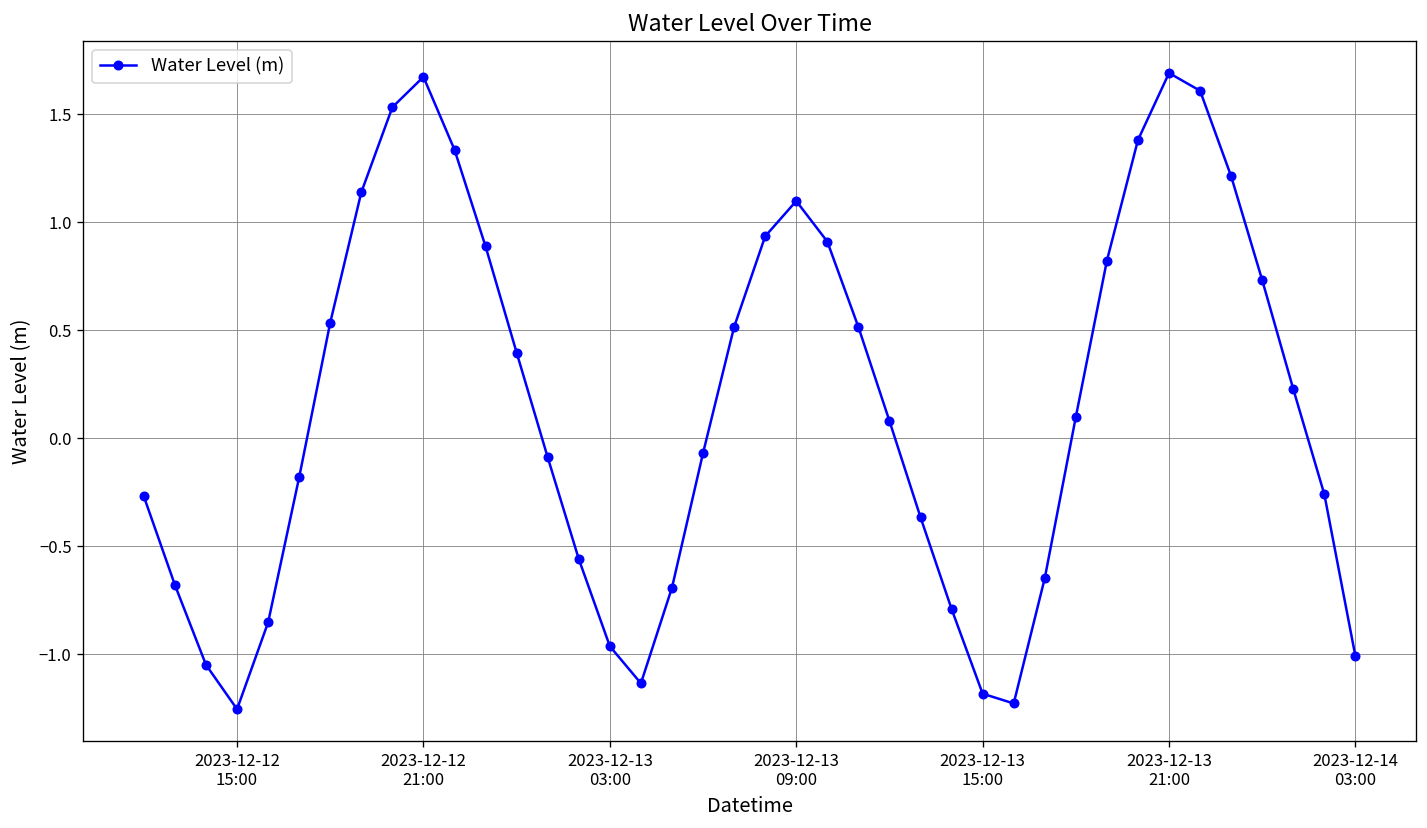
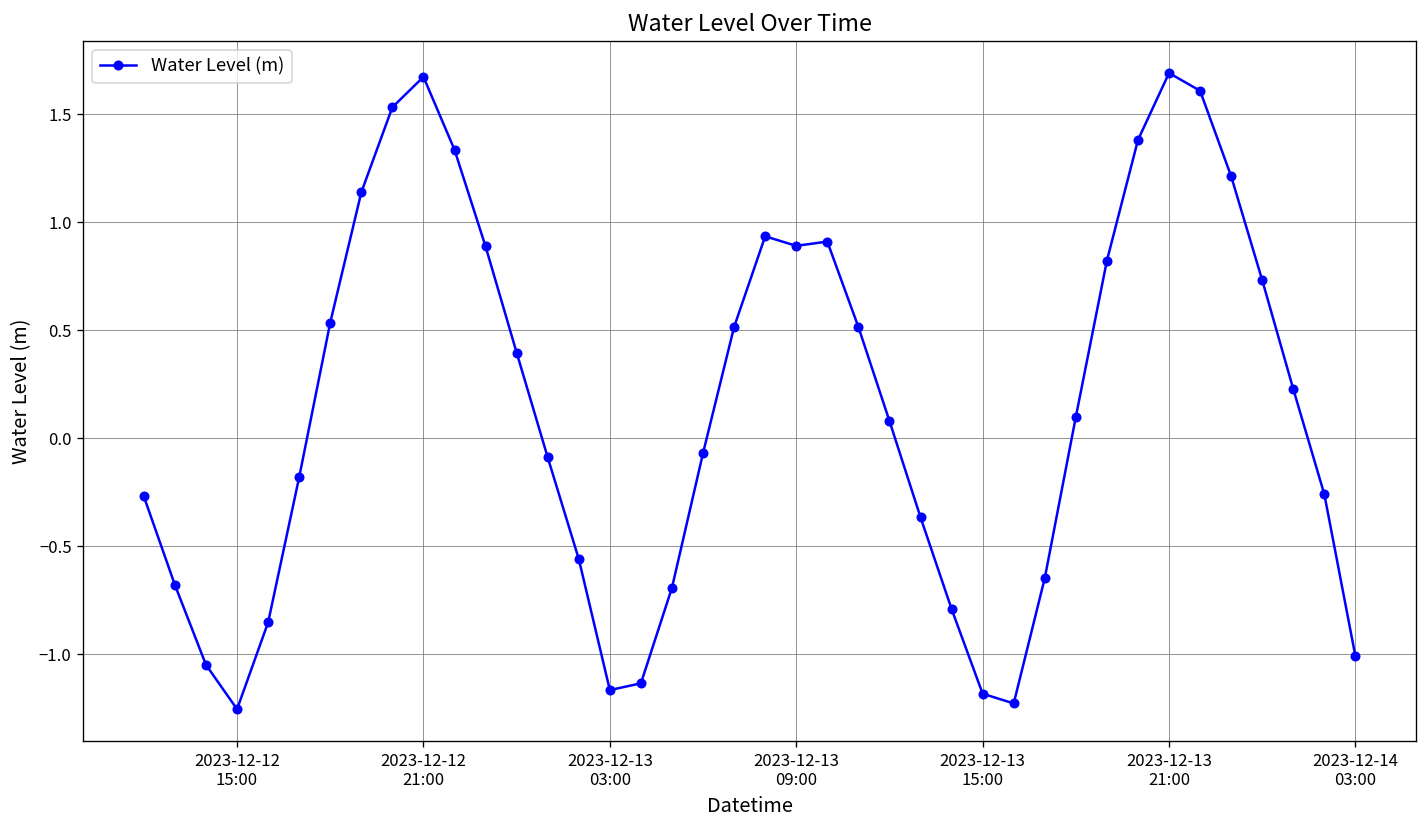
  {
    "2023-12-12 15:00": -1.25,
    "2023-12-12 21:00": 1.67,
-   "2023-12-13 03:00": -0.96,
-   "2023-12-13 09:00": 1.10,
+   "2023-12-13 03:00": -1.17,
+   "2023-12-13 09:00": 0.89,
    "2023-12-13 15:00": -1.18,
    "2023-12-13 21:00": 1.69,
    "2023-12-14 03:00": -1.01
  }
